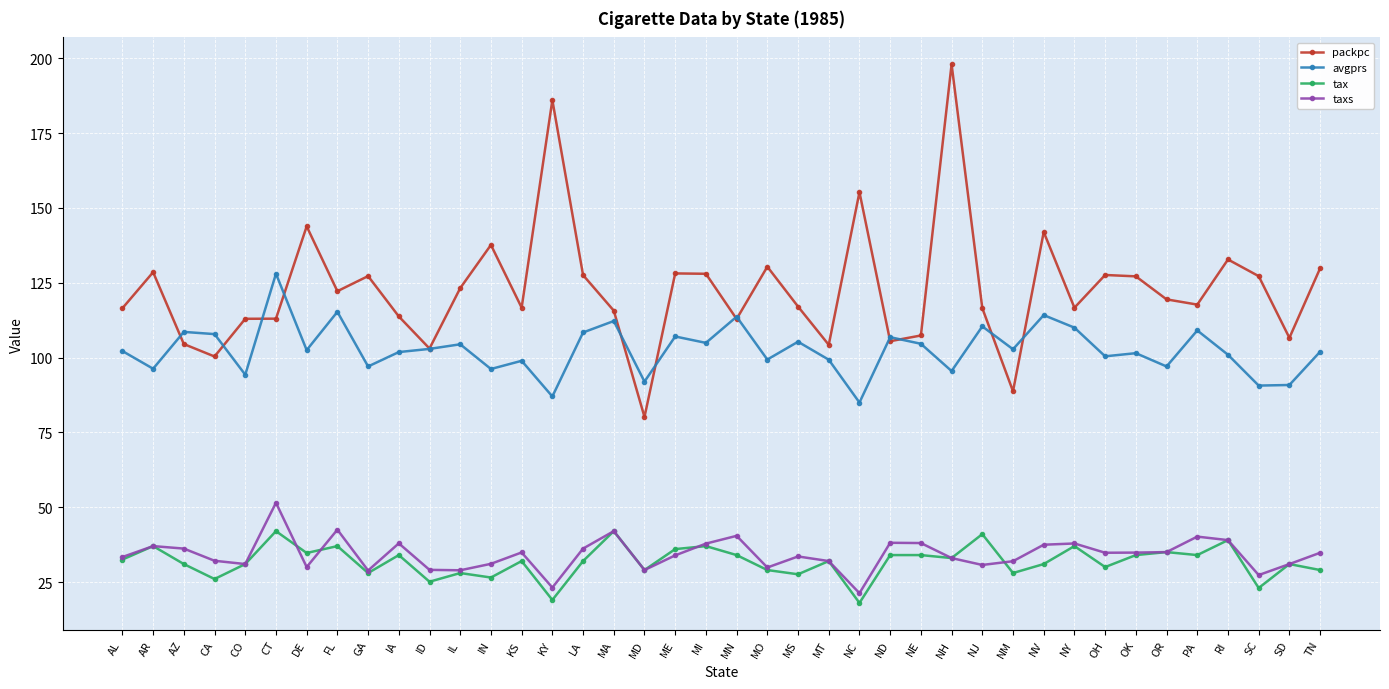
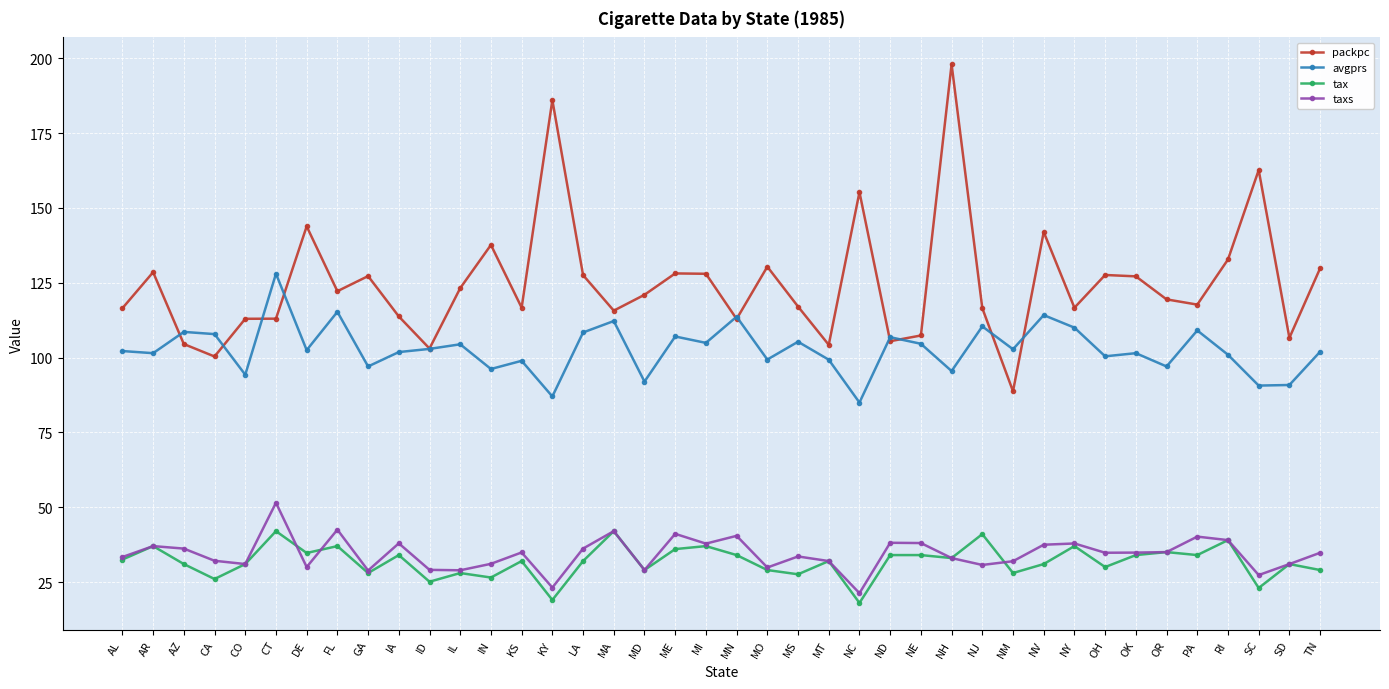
  {
    "packpc": {
      "AL": 116,
      "AR": 129,
      "AZ": 105,
      "CA": 100,
      "CO": 113,
      "CT": 113,
      "DE": 144,
      "FL": 122,
      "GA": 127,
      "IA": 114,
      "IL": 123,
      "IN": 138,
      "KS": 117,
      "KY": 186,
      "LA": 128,
      "MA": 116,
-     "MD": 80,
+     "MD": 121,
      "ME": 128,
      "MI": 128,
      "MO": 130,
      "MS": 117,
      "MT": 104,
      "NC": 155,
      "ND": 105,
      "NE": 107,
      "NH": 198,
      "NJ": 117,
      "NM": 89,
      "NV": 142,
      "NY": 117,
      "OH": 128,
      "OK": 127,
      "OR": 119,
      "PA": 118,
      "RI": 133,
-     "SC": 127,
+     "SC": 163,
      "SD": 107,
      "TN": 130
    },
    "avgprs": {
      "AL": 102,
-     "AR": 96,
+     "AR": 101,
      "AZ": 109,
      "CA": 108,
      "CO": 94,
      "CT": 128,
      "DE": 102,
      "FL": 115,
      "GA": 97,
      "IA": 102,
      "IL": 104,
      "IN": 96,
      "KS": 99,
      "KY": 87,
      "LA": 108,
      "MA": 112,
      "MD": 92,
      "ME": 107,
      "MI": 105,
      "MO": 99,
      "MS": 105,
      "MT": 99,
      "NC": 85,
      "ND": 107,
      "NE": 105,
      "NH": 96,
      "NJ": 110,
      "NM": 103,
      "NV": 114,
      "NY": 110,
      "OH": 100,
      "OK": 101,
      "OR": 97,
      "PA": 109,
      "RI": 101,
      "SC": 91,
      "SD": 91,
      "TN": 102
    },
    "tax": {
      "AL": 33,
      "AZ": 31,
      "CA": 26,
      "CT": 42,
      "DE": 35,
      "FL": 37,
      "IA": 34,
      "ID": 25,
      "IL": 28,
      "IN": 27,
      "KS": 32,
      "KY": 19,
      "LA": 32,
      "ME": 36,
      "MN": 34,
      "MS": 28,
      "NC": 18,
      "ND": 34,
      "NE": 34,
      "NJ": 41,
      "NM": 28,
      "NV": 31,
      "NY": 37,
      "OH": 30,
      "PA": 34,
      "SC": 23,
      "TN": 29
    },
    "taxs": {
      "AL": 33,
      "AZ": 36,
      "CA": 32,
      "CT": 51,
      "DE": 30,
      "FL": 42,
      "IA": 38,
      "ID": 29,
      "IL": 29,
      "IN": 31,
      "KS": 35,
      "KY": 23,
      "LA": 36,
-     "ME": 34,
+     "ME": 41,
      "MN": 40,
      "MS": 34,
      "NC": 21,
      "ND": 38,
      "NE": 38,
      "NJ": 31,
      "NM": 32,
      "NV": 37,
      "NY": 38,
      "OH": 35,
      "PA": 40,
      "SC": 27,
      "TN": 35
    }
  }
